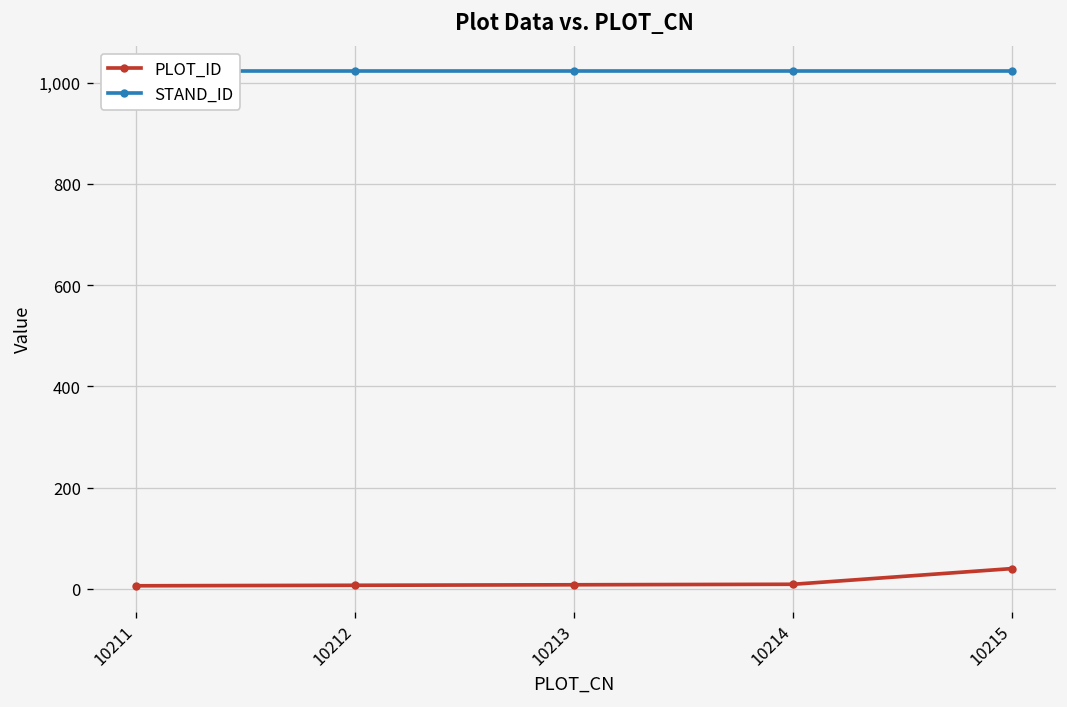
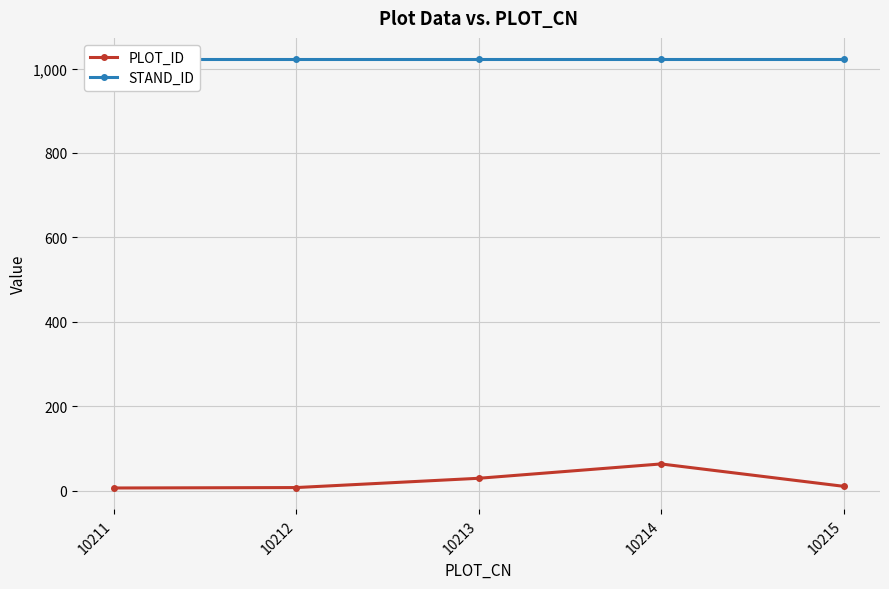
  {
    "PLOT_ID": {
      "10211": "10",
      "10212": "10",
-     "10213": "10",
-     "10214": "10",
-     "10215": "40"
+     "10213": "30",
+     "10214": "60",
+     "10215": "10"
    },
    "STAND_ID": {
      "10212": "1,020",
      "10213": "1,020",
      "10214": "1,020",
      "10215": "1,020"
    }
  }
